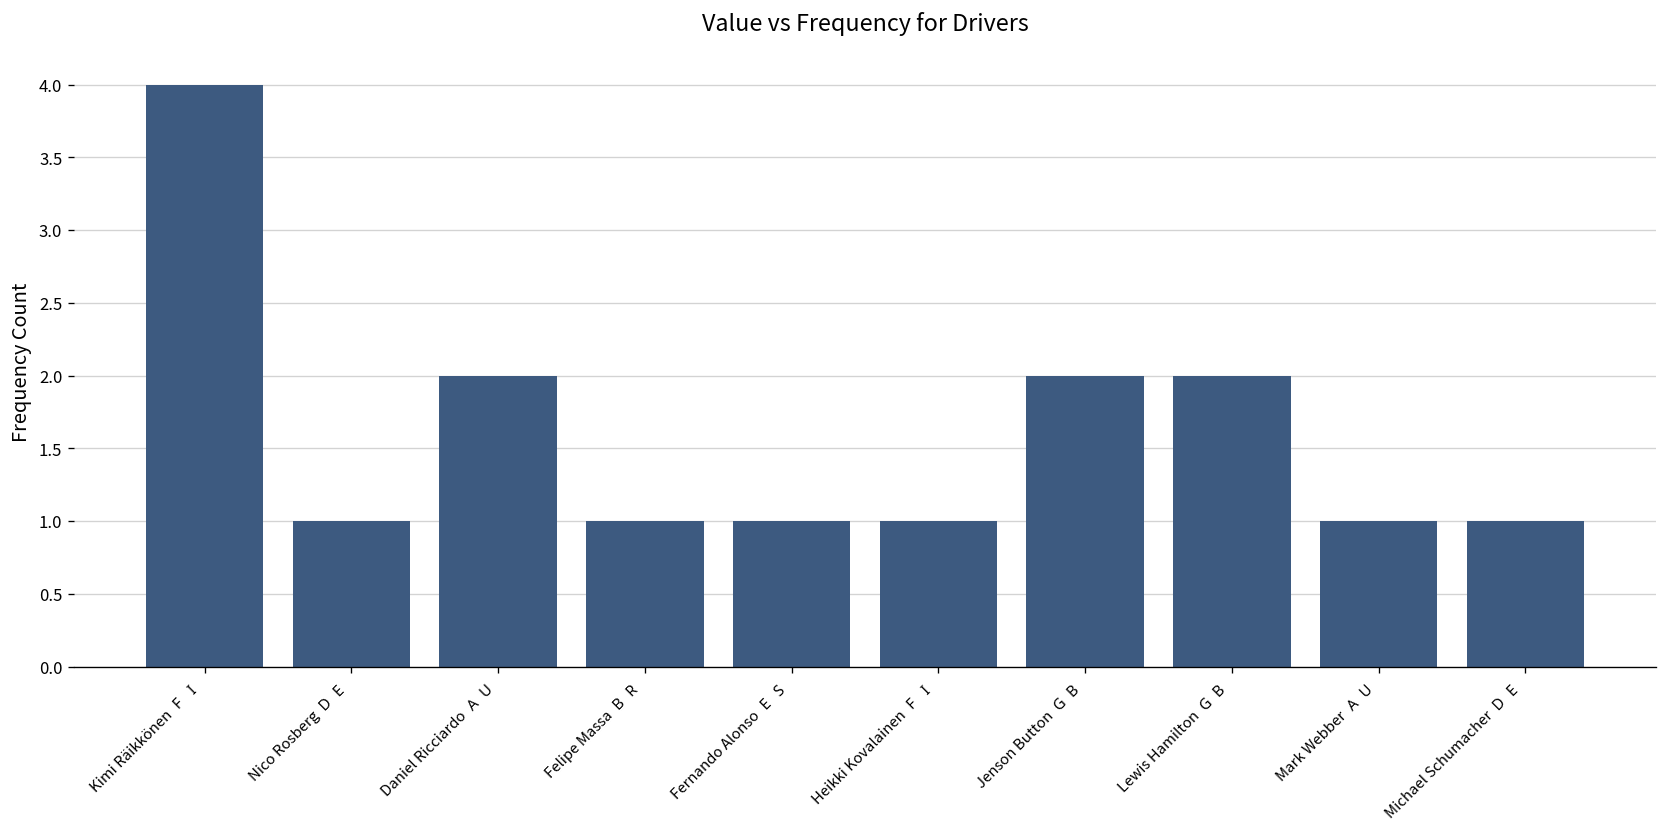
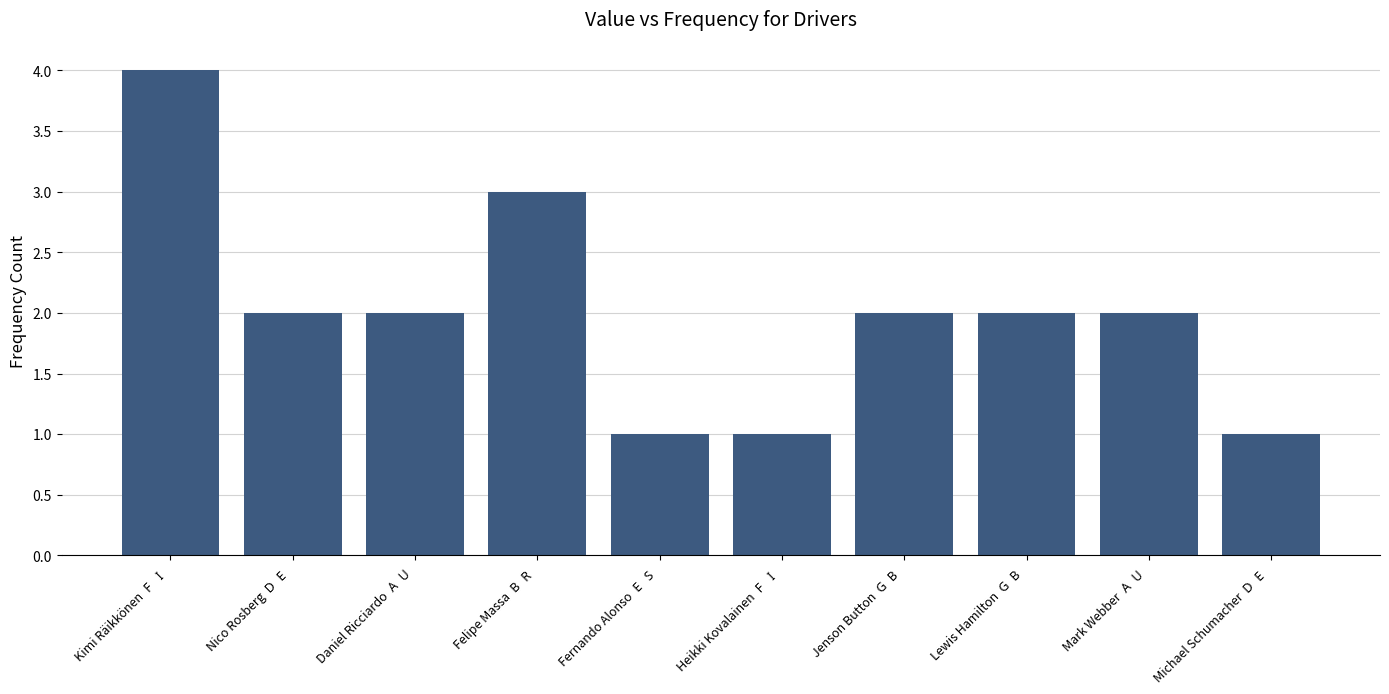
  {
    "Kimi Räikkönen 🇫🇮": 4,
-   "Nico Rosberg 🇩🇪": 1,
+   "Nico Rosberg 🇩🇪": 2,
    "Daniel Ricciardo 🇦🇺": 2,
-   "Felipe Massa 🇧🇷": 1,
+   "Felipe Massa 🇧🇷": 3,
    "Fernando Alonso 🇪🇸": 1,
    "Heikki Kovalainen 🇫🇮": 1,
    "Jenson Button 🇬🇧": 2,
    "Lewis Hamilton 🇬🇧": 2,
-   "Mark Webber 🇦🇺": 1,
+   "Mark Webber 🇦🇺": 2,
    "Michael Schumacher 🇩🇪": 1
  }
